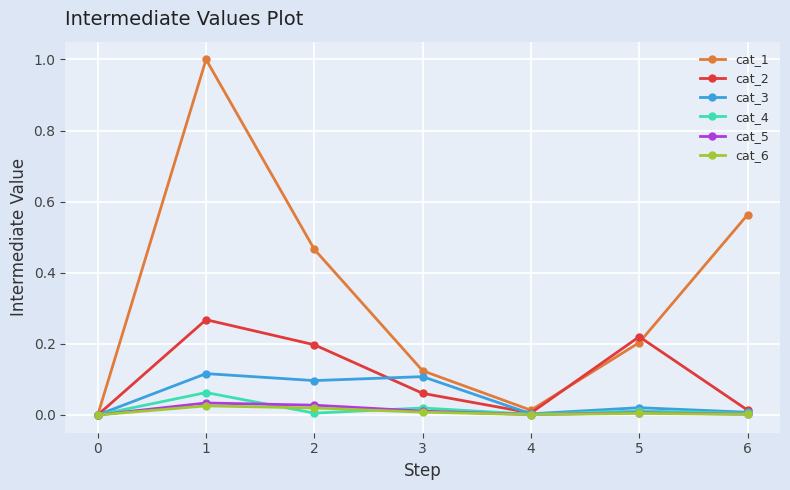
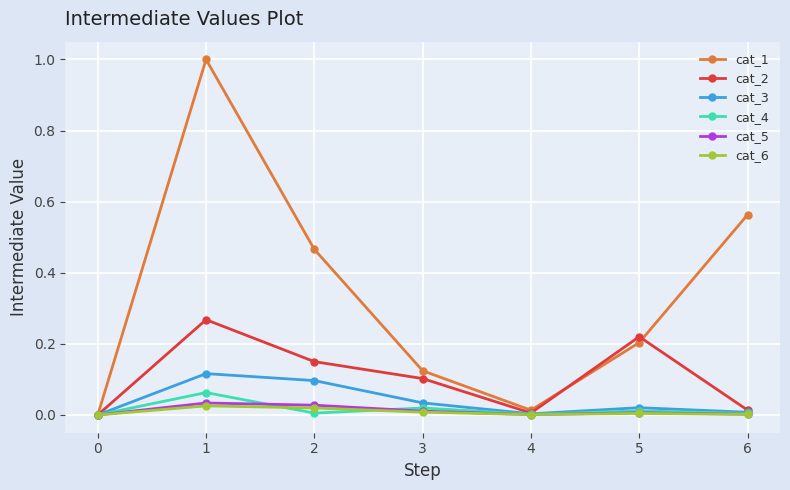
  {
    "cat_1": {
      "1": 1.00,
      "2": 0.47,
      "3": 0.12,
      "4": 0.01,
      "5": 0.20,
      "6": 0.56
    },
    "cat_2": {
      "1": 0.27,
-     "2": 0.20,
-     "3": 0.06,
+     "2": 0.15,
+     "3": 0.10,
      "5": 0.22
    },
    "cat_3": {
      "1": 0.12,
      "2": 0.10,
-     "3": 0.11,
+     "3": 0.03,
      "5": 0.02
    },
    "cat_4": {
      "1": 0.06,
      "2": 0.01,
      "3": 0.02
    },
    "cat_5": {
      "1": 0.03,
      "2": 0.03
    },
    "cat_6": {
      "1": 0.03,
      "2": 0.02
    }
  }
